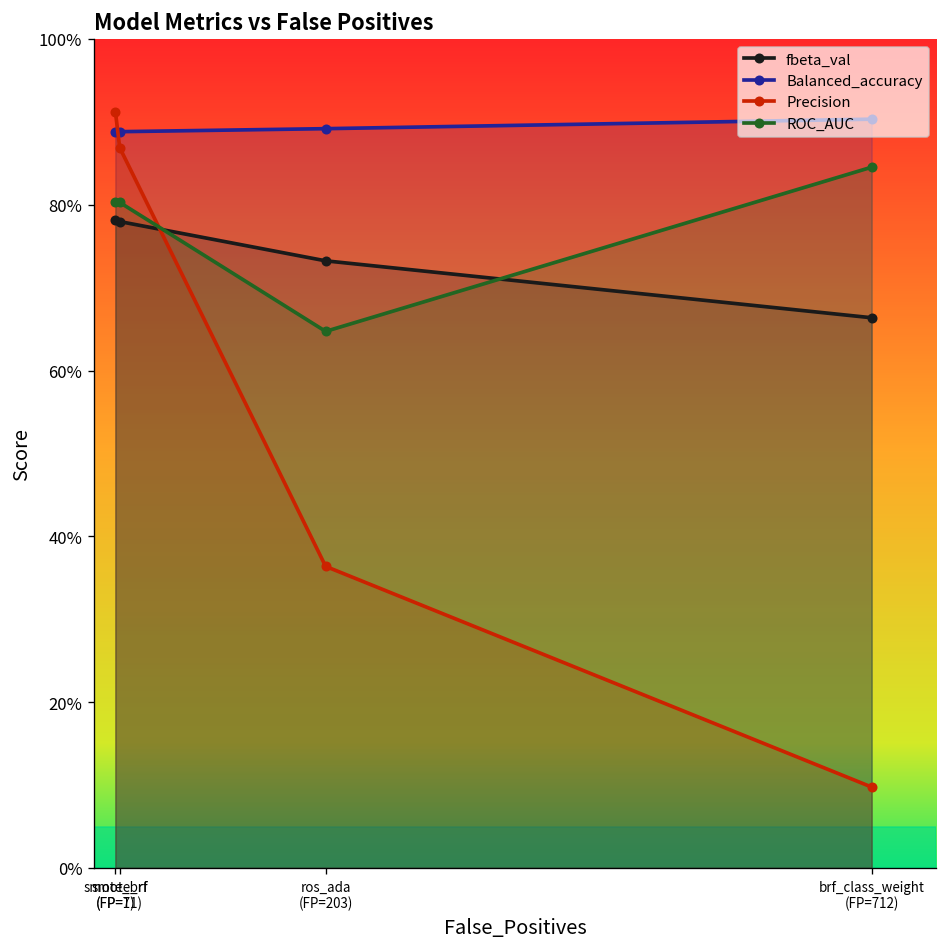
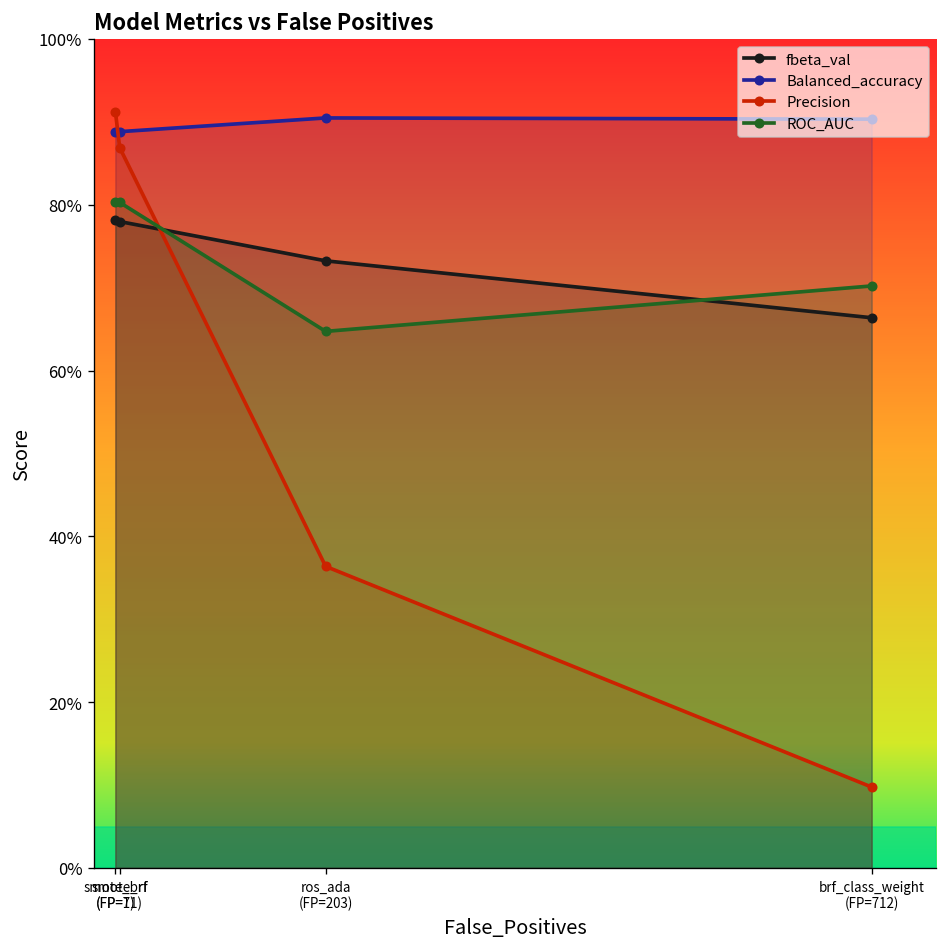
  {
    "fbeta_val": {
      "ros_ada (FP=203)": "73%",
      "brf_class_weight (FP=712)": "66%"
    },
    "Balanced_accuracy": {
-     "ros_ada (FP=203)": "89%"
+     "ros_ada (FP=203)": "90%"
    },
    "Precision": {
      "ros_ada (FP=203)": "36%",
      "brf_class_weight (FP=712)": "10%"
    },
    "ROC_AUC": {
      "ros_ada (FP=203)": "65%",
-     "brf_class_weight (FP=712)": "85%"
+     "brf_class_weight (FP=712)": "70%"
    }
  }
